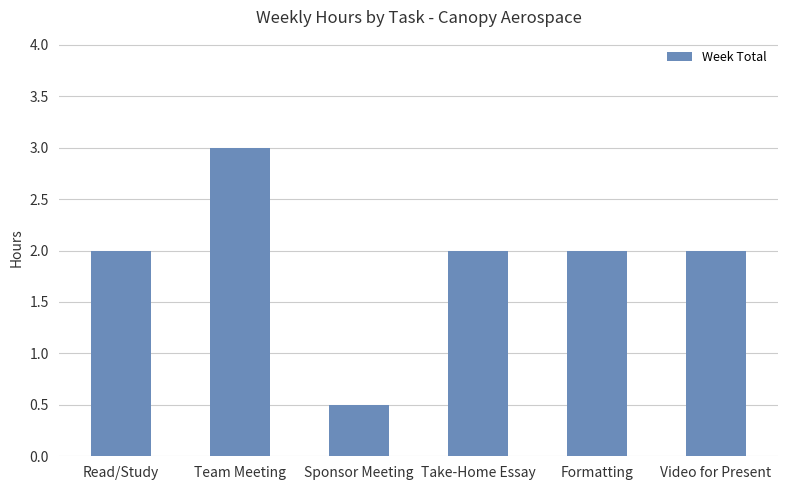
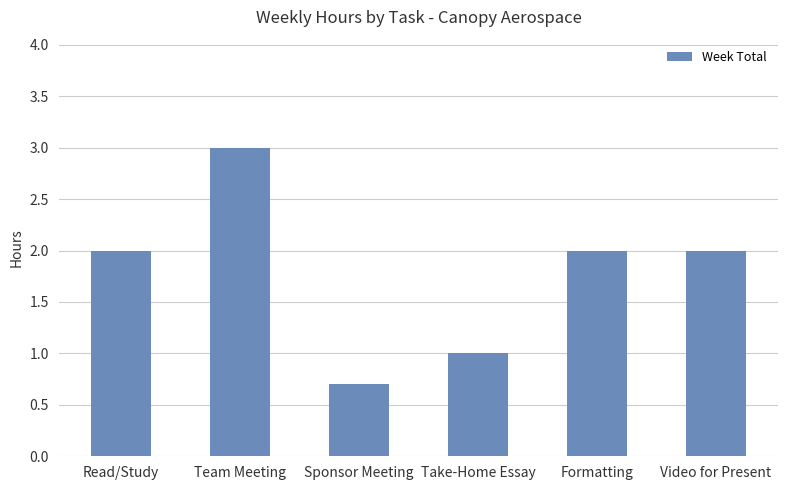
  {
    "Read/Study": 2.0,
    "Team Meeting": 3.0,
-   "Sponsor Meeting": 0.5,
-   "Take-Home Essay": 2,
+   "Sponsor Meeting": 0.7,
+   "Take-Home Essay": 1,
    "Formatting": 2.0,
    "Video for Present": 2.0
  }
